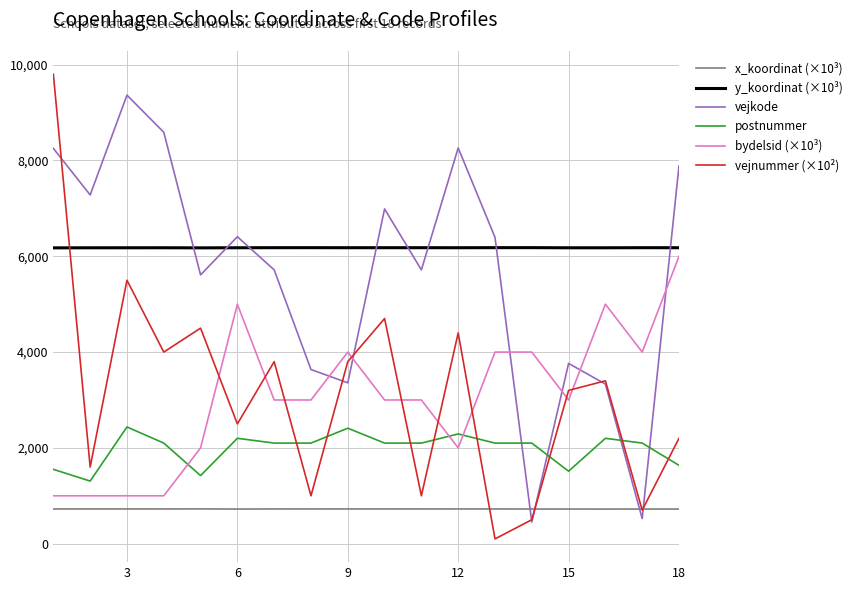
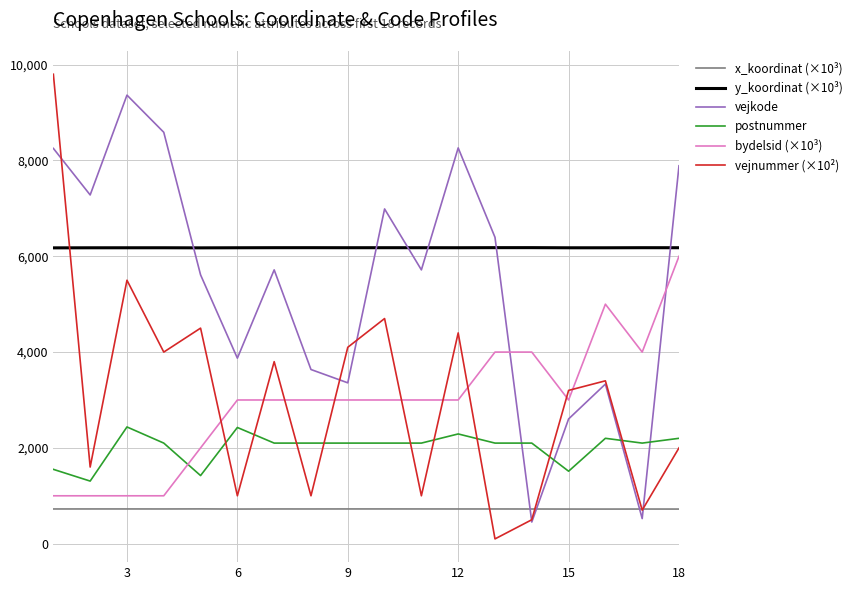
  {
    "x_koordinat (×10³)": {
      "3": "700",
      "6": "700",
      "9": "700",
      "12": "700",
      "15": "700",
      "18": "700"
    },
    "y_koordinat (×10³)": {
      "3": "6,200",
      "6": "6,200",
      "9": "6,200",
      "12": "6,200",
      "15": "6,200",
      "18": "6,200"
    },
    "vejkode": {
      "3": "9,400",
-     "6": "6,400",
+     "6": "3,900",
      "9": "3,400",
      "12": "8,300",
-     "15": "3,800",
+     "15": "2,600",
      "18": "7,900"
    },
    "postnummer": {
      "3": "2,400",
-     "6": "2,200",
-     "9": "2,400",
+     "6": "2,400",
+     "9": "2,100",
      "12": "2,300",
      "15": "1,500",
-     "18": "1,600"
+     "18": "2,200"
    },
    "bydelsid (×10³)": {
      "3": "1,000",
-     "6": "5,000",
-     "9": "4,000",
-     "12": "2,000",
+     "6": "3,000",
+     "9": "3,000",
+     "12": "3,000",
      "15": "3,000",
      "18": "6,000"
    },
    "vejnummer (×10²)": {
      "3": "5,500",
-     "6": "2,500",
-     "9": "3,800",
+     "6": "1,000",
+     "9": "4,100",
      "12": "4,400",
      "15": "3,200",
-     "18": "2,200"
+     "18": "2,000"
    }
  }
